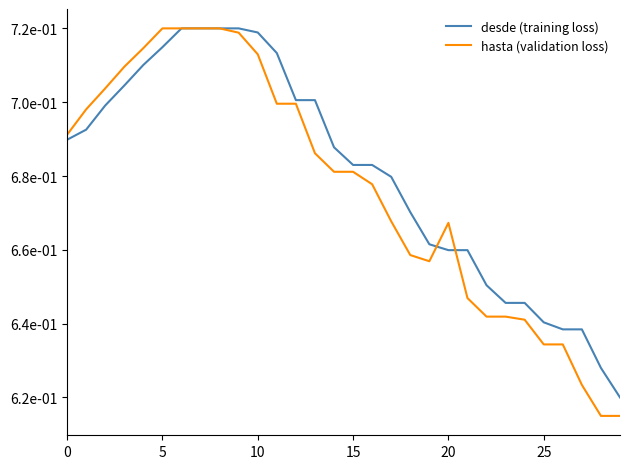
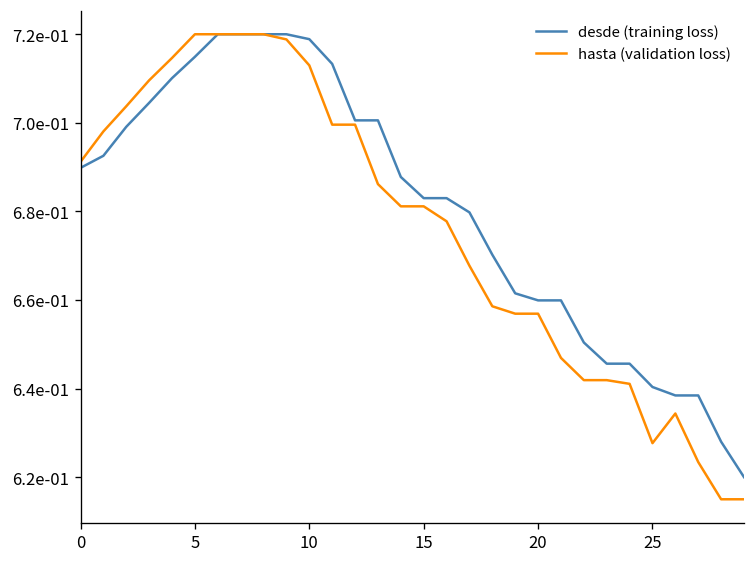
  {
    "desde (training loss)": {
      "0": 0.690,
      "5": 0.715,
      "10": 0.719,
      "15": 0.683,
      "20": 0.660,
      "25": 0.640
    },
    "hasta (validation loss)": {
      "0": 0.691,
      "5": 0.720,
      "10": 0.713,
      "15": 0.681,
-     "20": 0.667,
-     "25": 0.634
+     "20": 0.657,
+     "25": 0.628
    }
  }
